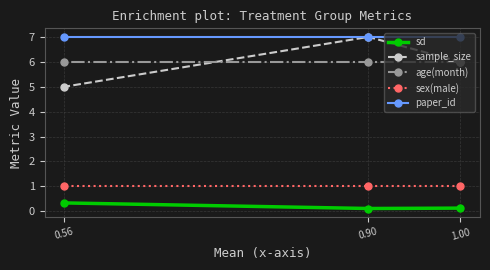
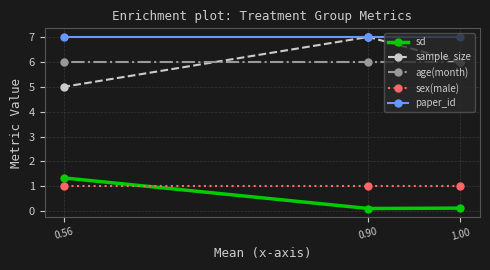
  {
    "sd": {
-     "0.56": 0.3,
+     "0.56": 1.3,
      "0.90": 0.1,
      "1.00": 0.1
    },
    "sample_size": {
      "0.56": 5.0
    },
    "age(month)": {
      "0.56": 6.0,
      "0.90": 6.0
    },
    "sex(male)": {
      "0.56": 1.0,
      "0.90": 1.0,
      "1.00": 1.0
    },
    "paper_id": {
      "0.56": 7.0
    }
  }
